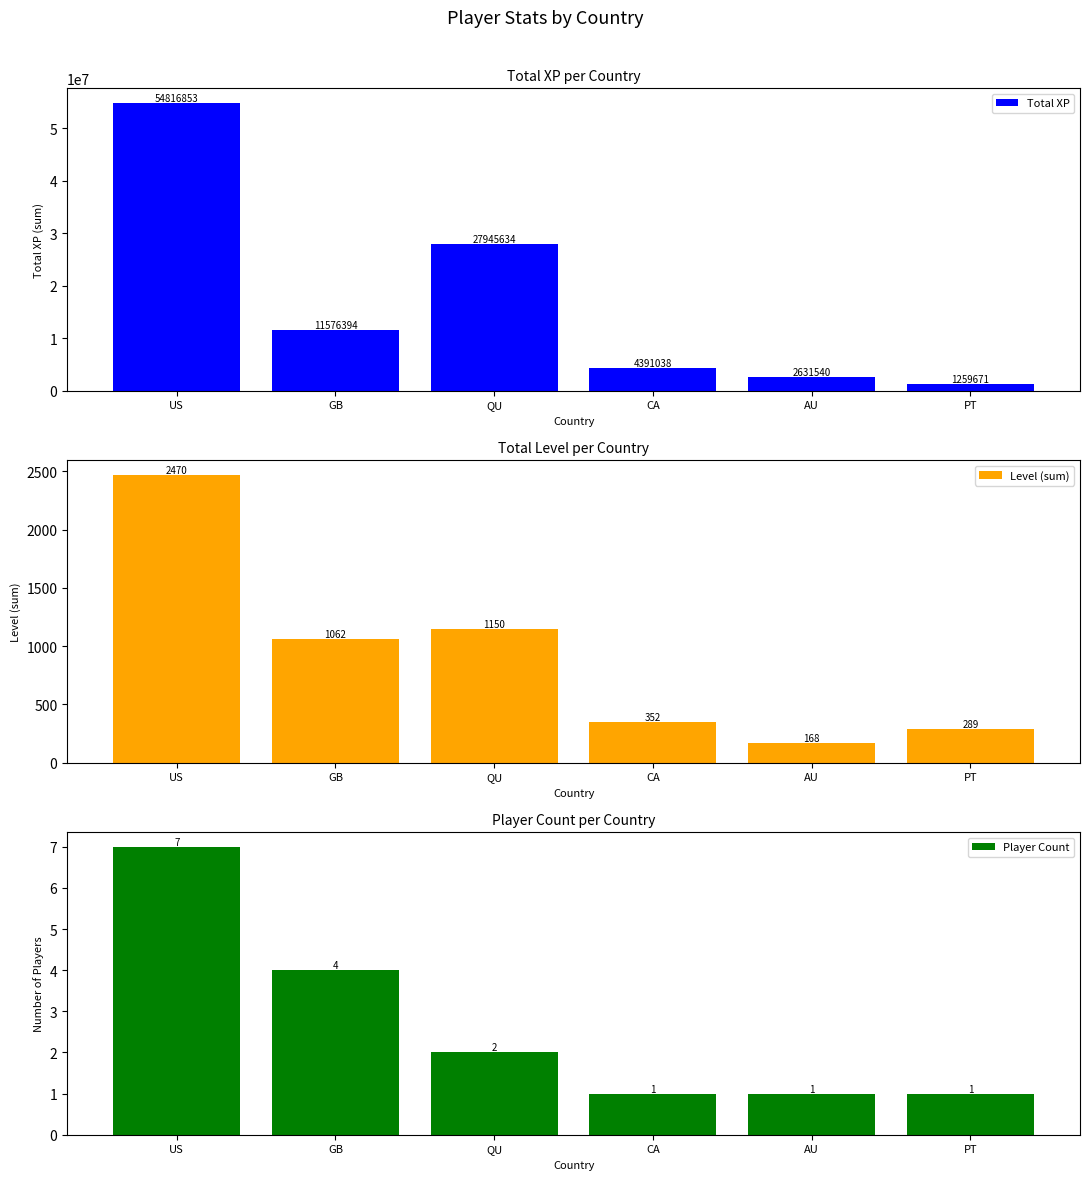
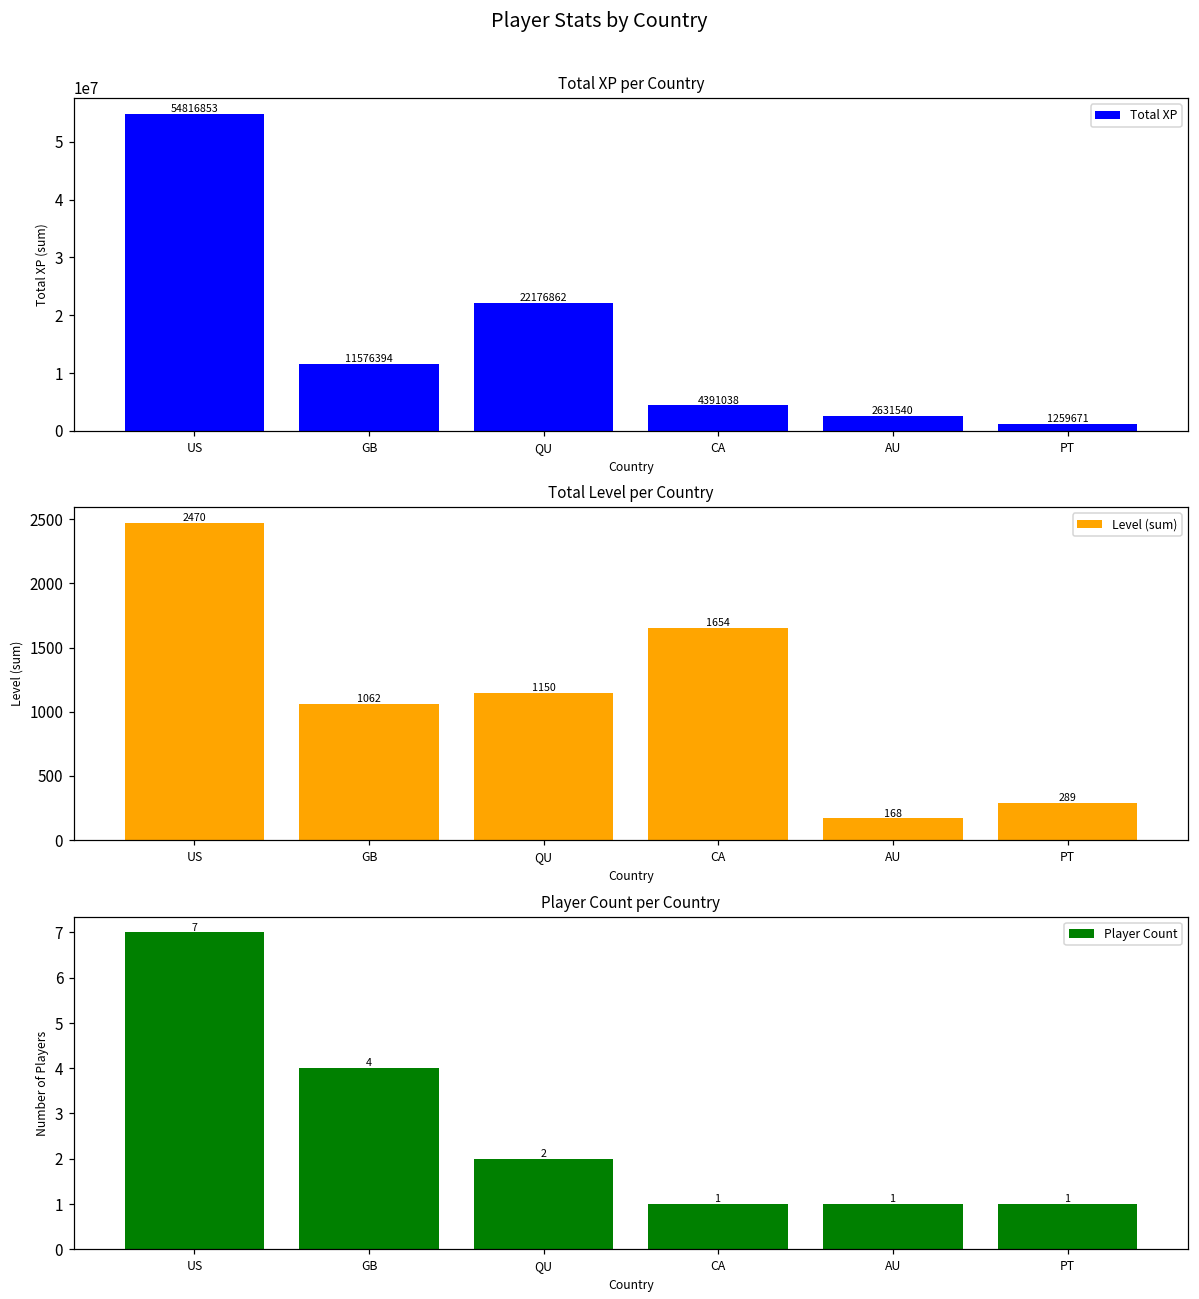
  {
    "Total XP per Country": {
      "US": 54816853,
      "GB": 11576394,
-     "QU": 27945634,
+     "QU": 22176862,
      "CA": 4391038,
      "AU": 2631540,
      "PT": 1259671
    },
    "Total Level per Country": {
      "US": 2470,
      "GB": 1062,
      "QU": 1150,
-     "CA": 352,
+     "CA": 1654,
      "AU": 168,
      "PT": 289
    },
    "Player Count per Country": {
      "US": 7,
      "GB": 4,
      "QU": 2,
      "CA": 1,
      "AU": 1,
      "PT": 1
    }
  }
